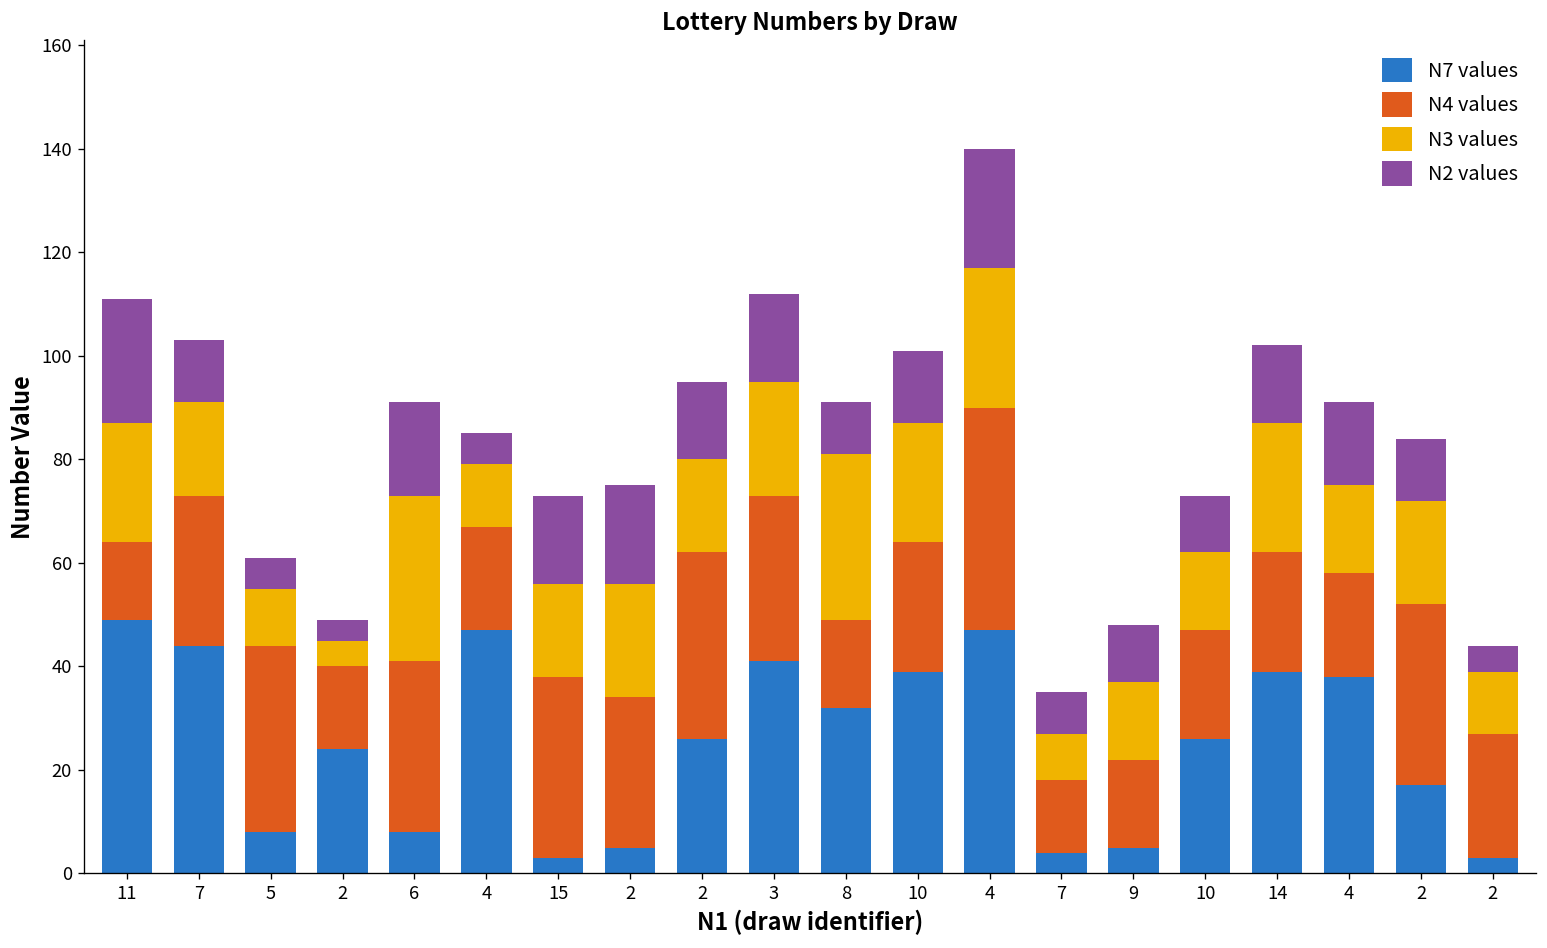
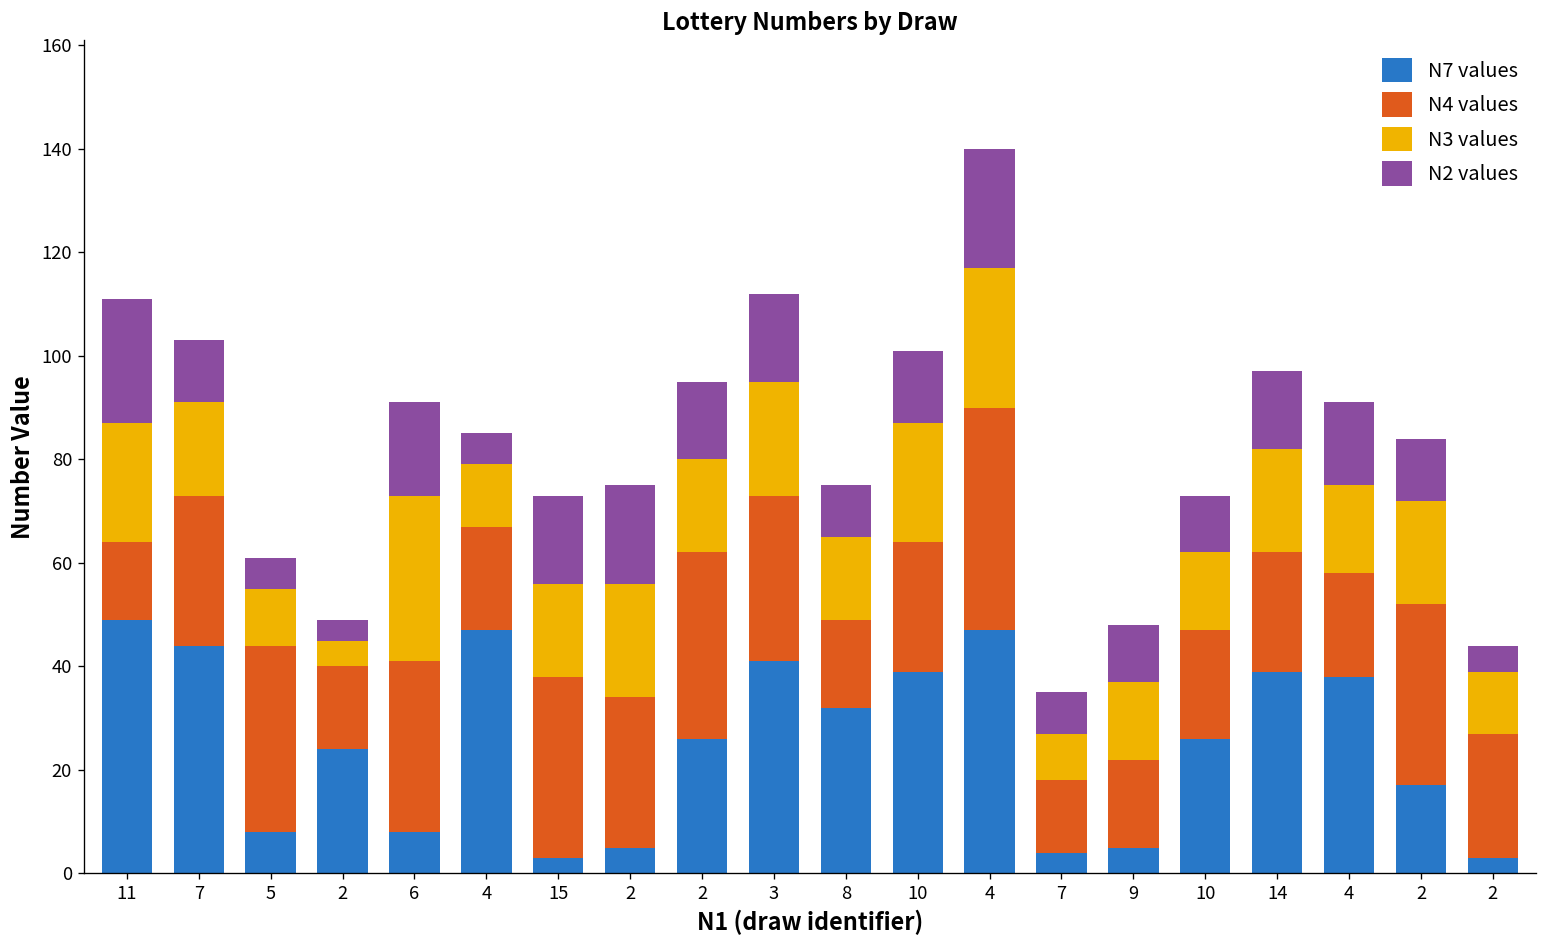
  {
    "N7 values": {
      "11": 49,
      "5": 8,
      "6": 8,
      "15": 3,
      "3": 41,
      "8": 32,
      "9": 5,
      "14": 39
    },
    "N4 values": {
      "11": 15,
      "5": 36,
      "6": 33,
      "15": 35,
      "3": 32,
      "8": 17,
      "9": 17,
      "14": 23
    },
    "N3 values": {
      "11": 23,
      "5": 11,
      "6": 32,
      "15": 18,
      "3": 22,
-     "8": 32,
+     "8": 16,
      "9": 15,
-     "14": 25
+     "14": 20
    },
    "N2 values": {
      "11": 24,
      "5": 6,
      "6": 18,
      "15": 17,
      "3": 17,
      "8": 10,
      "9": 11,
      "14": 15
    }
  }
